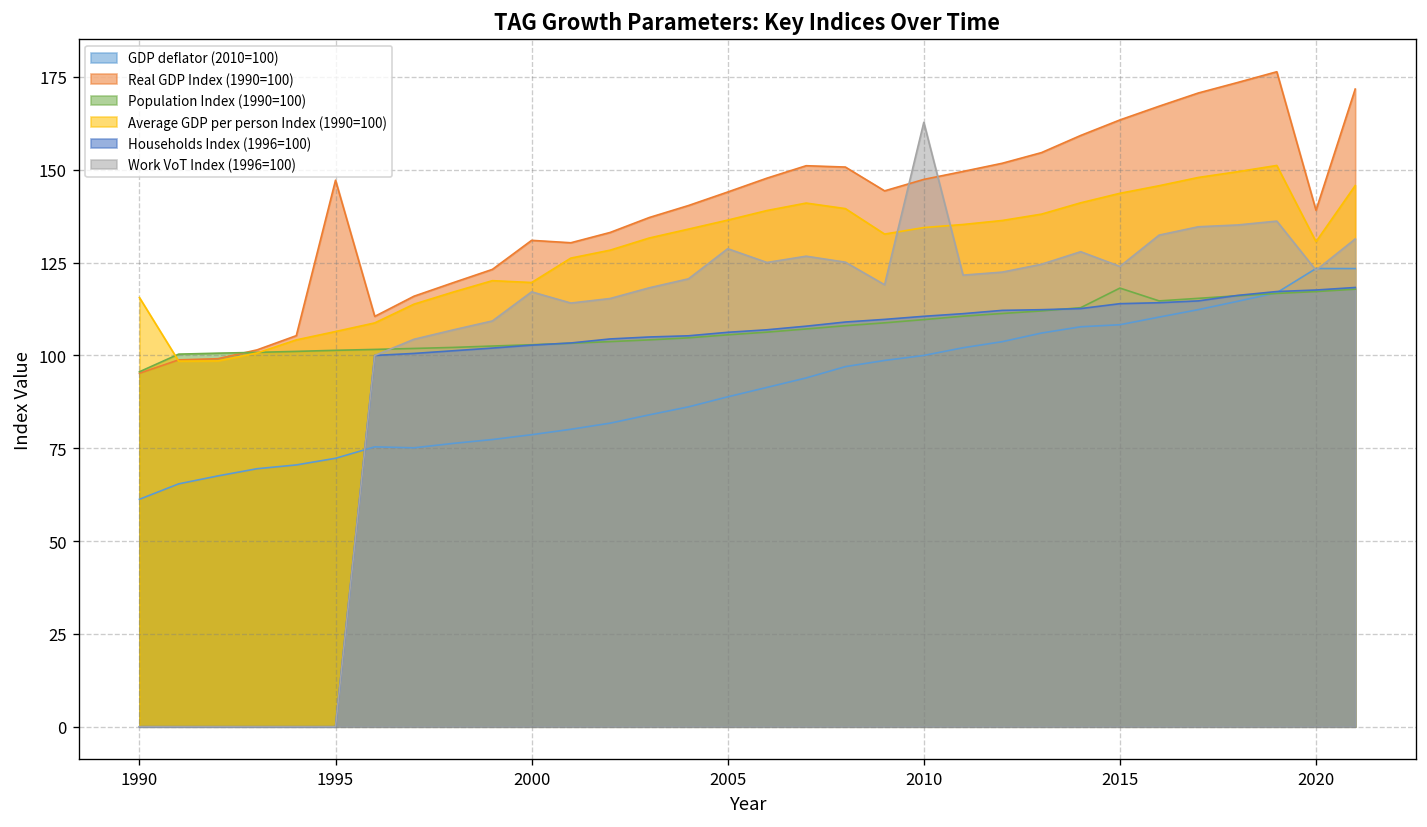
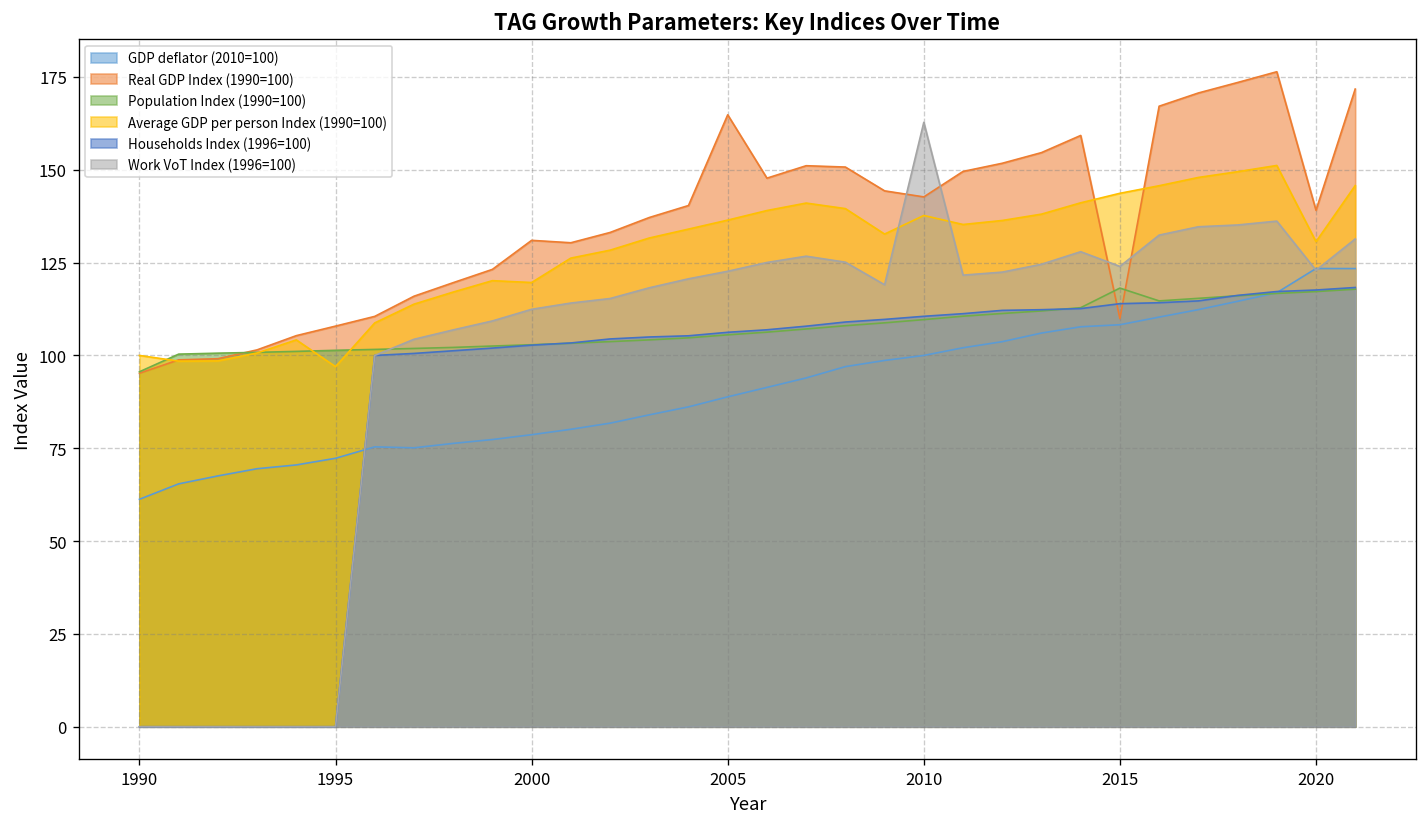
  {
    "Real GDP Index (1990=100)": {
-     "1995": 147,
+     "1995": 108,
      "2000": 131,
-     "2005": 144,
-     "2010": 147,
-     "2015": 163,
+     "2005": 165,
+     "2010": 143,
+     "2015": 110,
      "2020": 139
    },
    "Population Index (1990=100)": {
      "1995": 101,
      "2010": 110,
      "2015": 118
    },
    "Average GDP per person Index (1990=100)": {
-     "1990": 116,
-     "1995": 106,
+     "1990": 100,
+     "1995": 97,
      "2000": 120,
      "2005": 136,
-     "2010": 134,
+     "2010": 138,
      "2015": 144,
      "2020": 131
    },
    "Work VoT Index (1996=100)": {
-     "2000": 117,
-     "2005": 129,
+     "2000": 112,
+     "2005": 123,
      "2010": 163,
      "2015": 124
    }
  }
